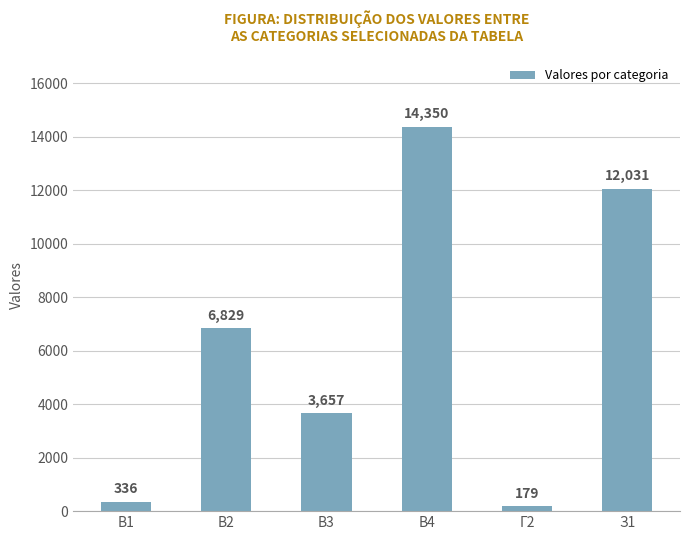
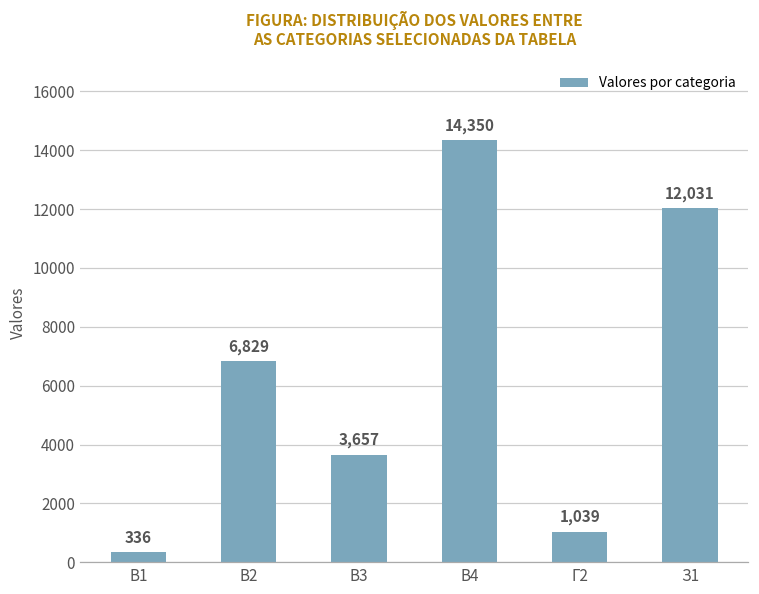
  {
    "В1": "336",
    "В2": "6,829",
    "В3": "3,657",
    "В4": "14,350",
-   "Г2": "179",
+   "Г2": "1,039",
    "З1": "12,031"
  }
